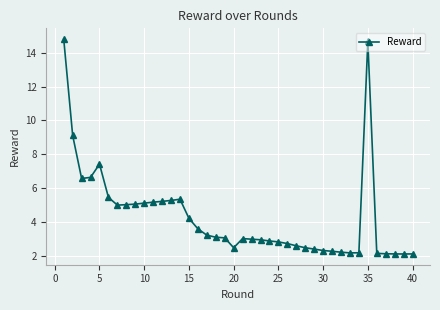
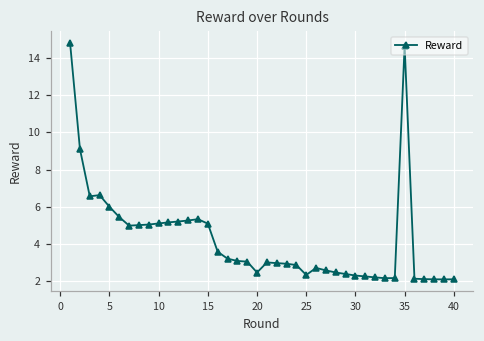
  {
-   "5": 7.4,
+   "5": 6.0,
    "10": 5.1,
-   "15": 4.2,
+   "15": 5.1,
    "20": 2.5,
-   "25": 2.8,
+   "25": 2.3,
    "30": 2.3,
    "40": 2.1
  }
